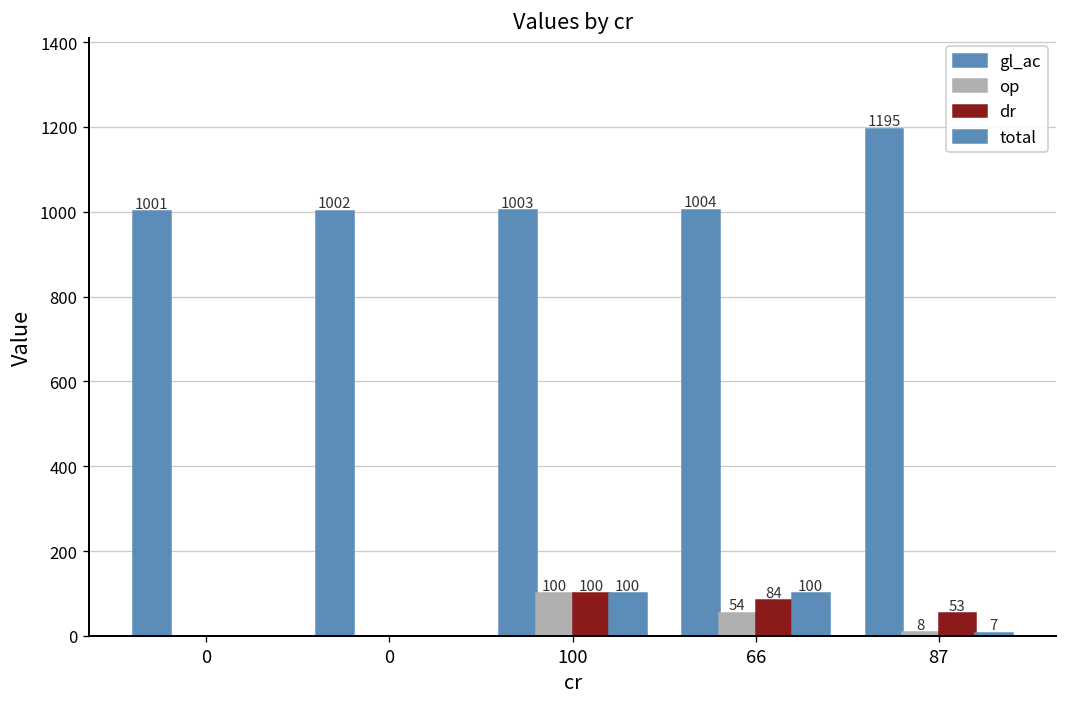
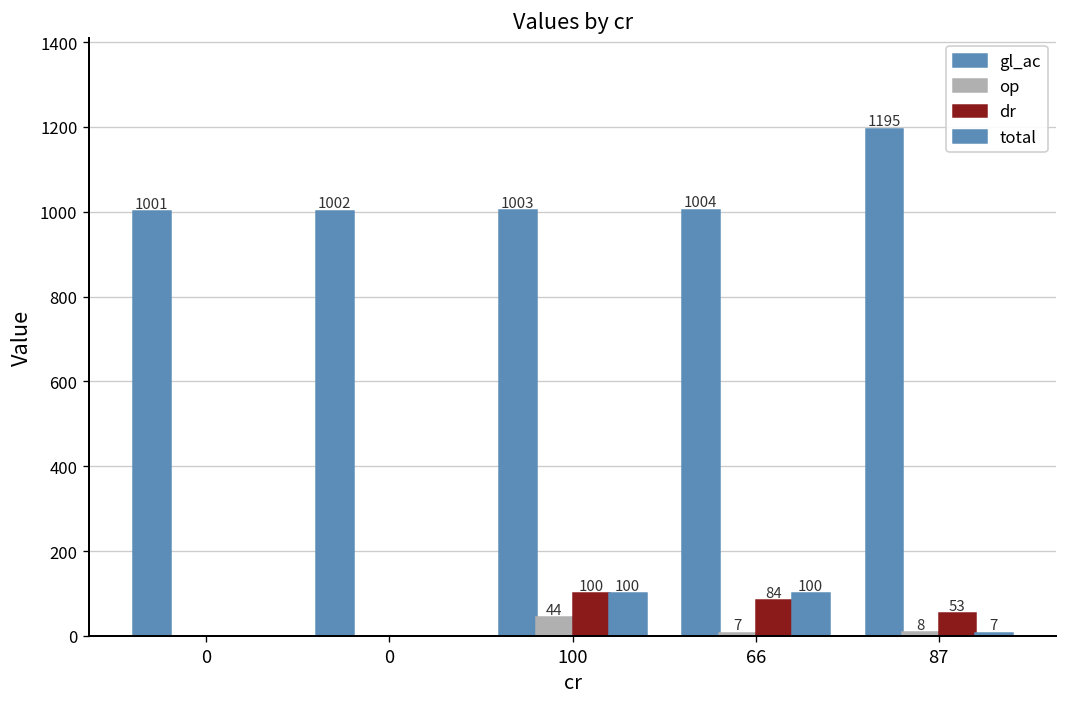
  {
    "op": {
-     "100": 100,
-     "66": 54,
+     "100": 44,
+     "66": 7,
      "87": 8
    },
    "dr": {
      "100": 100,
      "66": 84,
      "87": 53
    }
  }
